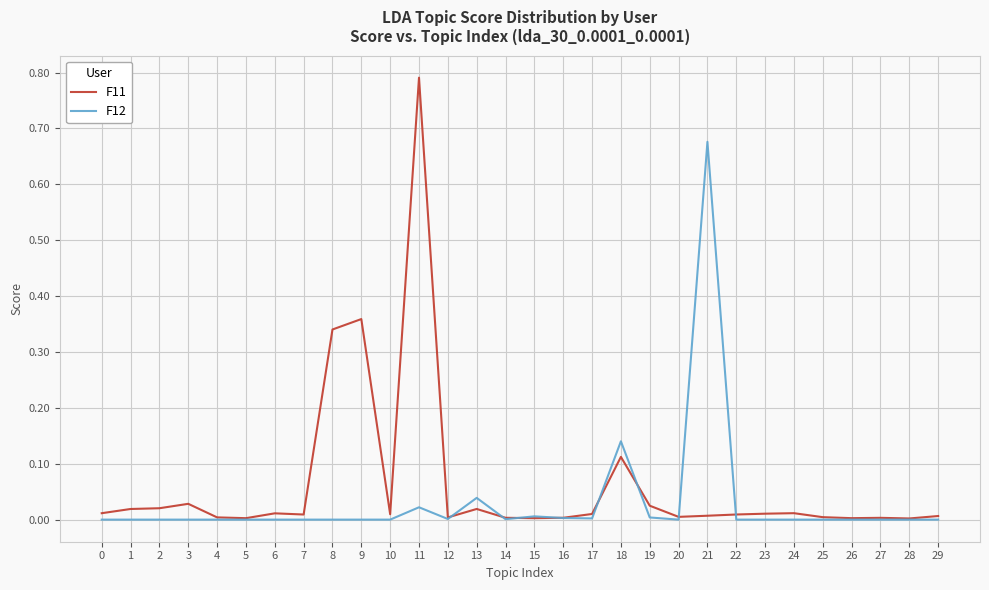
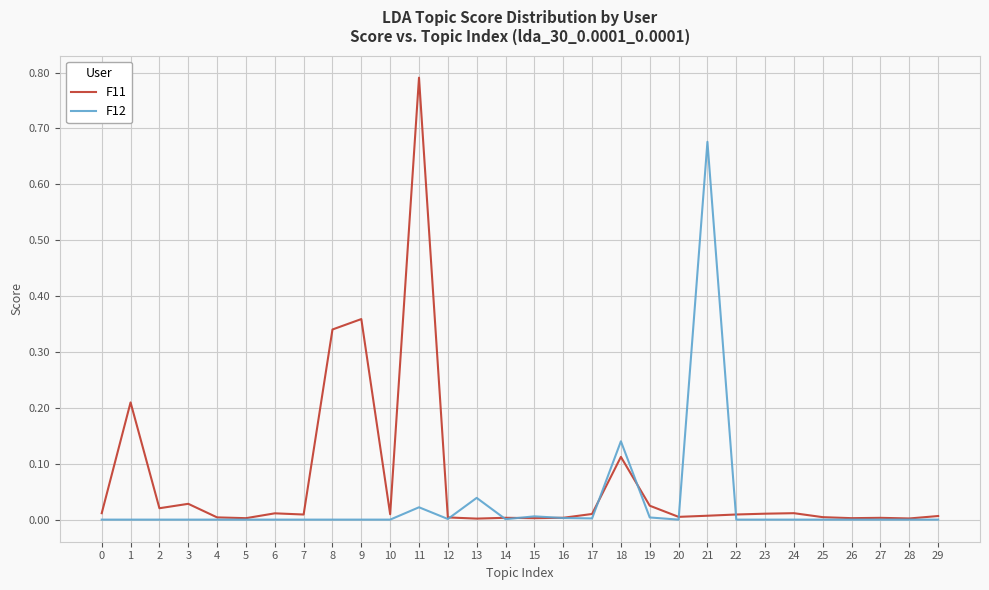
  {
    "F11": {
      "0": 0.01,
-     "1": 0.02,
+     "1": 0.21,
      "2": 0.02,
      "3": 0.03,
      "6": 0.01,
      "7": 0.01,
      "8": 0.34,
      "9": 0.36,
      "10": 0.01,
      "11": 0.79,
-     "13": 0.02,
+     "13": 0.00,
      "17": 0.01,
      "18": 0.11,
      "19": 0.02,
      "20": 0.00,
      "21": 0.01,
      "22": 0.01,
      "23": 0.01,
      "24": 0.01,
      "29": 0.01
    },
    "F12": {
      "0": 0.00,
      "1": 0.00,
      "2": 0.00,
      "3": 0.00,
      "6": 0.00,
      "7": 0.00,
      "8": 0.00,
      "9": 0.00,
      "10": 0.00,
      "11": 0.02,
      "13": 0.04,
      "17": 0.00,
      "18": 0.14,
      "19": 0.00,
      "20": 0.00,
      "21": 0.68,
      "22": 0.00,
      "23": 0.00,
      "24": 0.00,
      "29": 0.00
    }
  }
